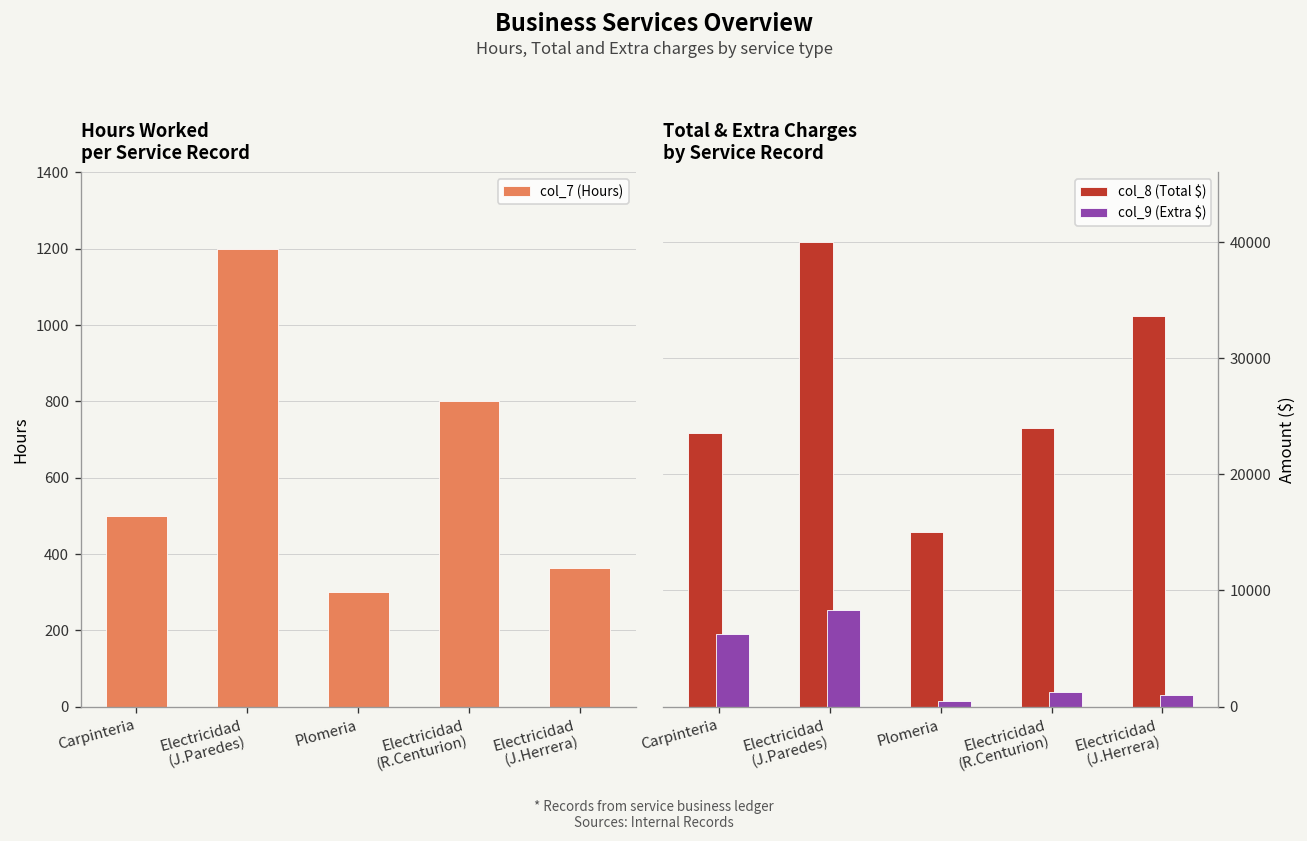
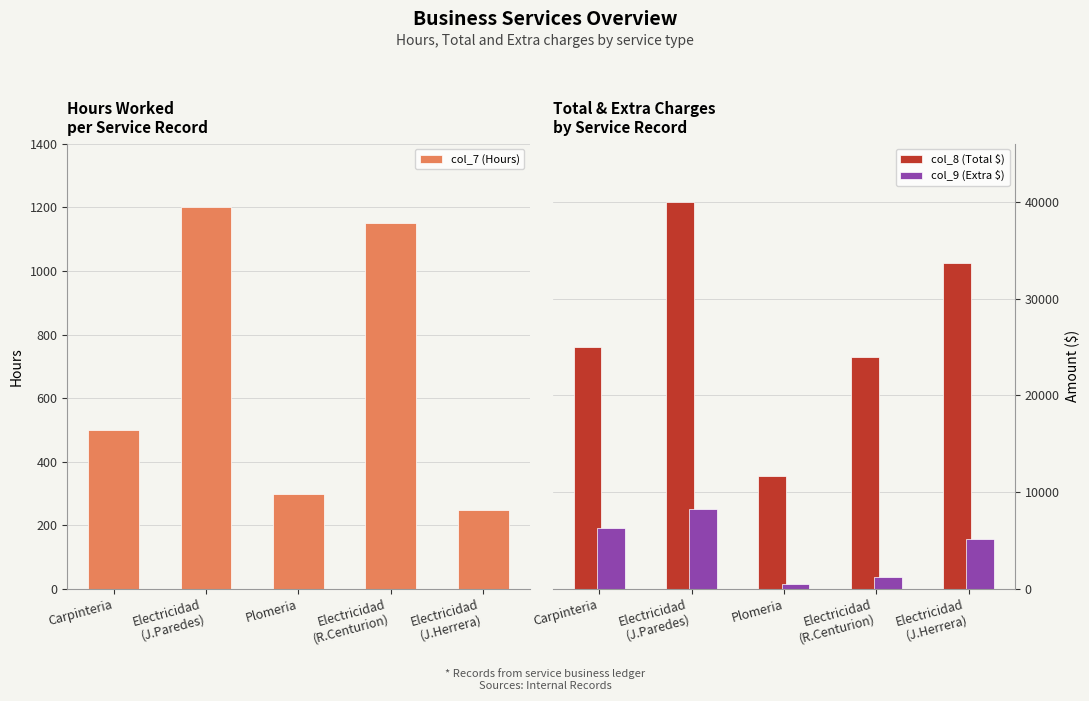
  {
    "Hours Worked per Service Record": {
      "Carpinteria": 500,
      "Electricidad (J.Paredes)": 1200,
      "Plomeria": 300,
-     "Electricidad (R.Centurion)": 800,
-     "Electricidad (J.Herrera)": 360
+     "Electricidad (R.Centurion)": 1150,
+     "Electricidad (J.Herrera)": 250
    },
    "Total & Extra Charges by Service Record": {
      "col_8 (Total $)": {
-       "Carpinteria": 24000,
+       "Carpinteria": 25000,
        "Electricidad (J.Paredes)": 40000,
-       "Plomeria": 15000,
+       "Plomeria": 12000,
        "Electricidad (R.Centurion)": 24000,
        "Electricidad (J.Herrera)": 34000
      },
      "col_9 (Extra $)": {
        "Carpinteria": 6000,
        "Electricidad (J.Paredes)": 8000,
        "Plomeria": 1000,
        "Electricidad (R.Centurion)": 1000,
-       "Electricidad (J.Herrera)": 1000
+       "Electricidad (J.Herrera)": 5000
      }
    }
  }
